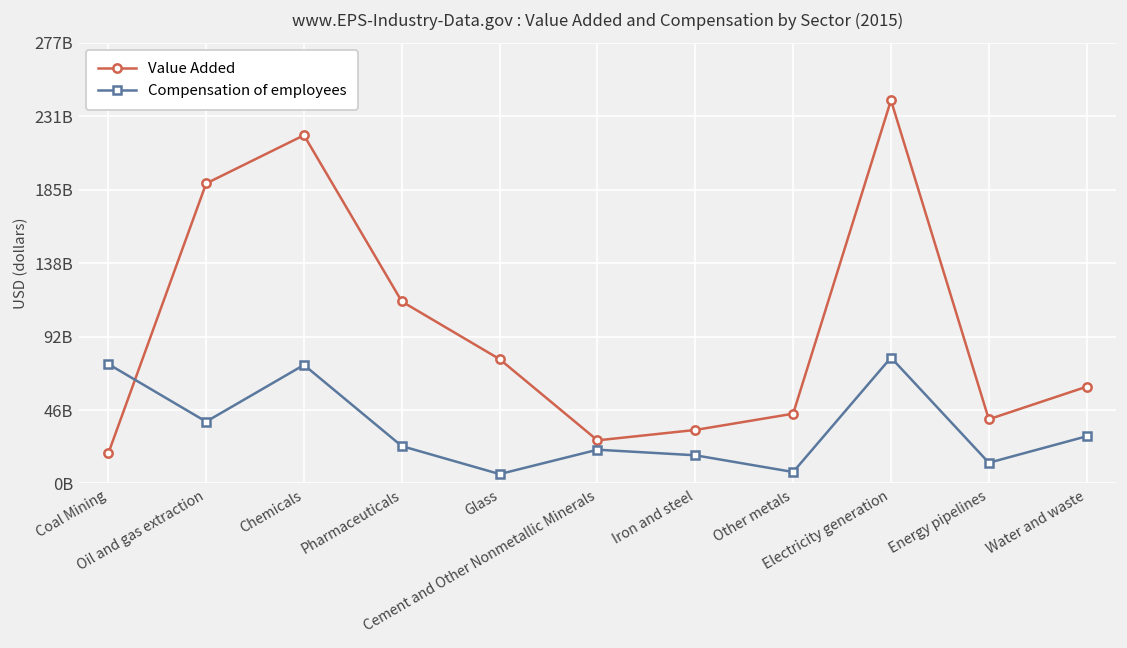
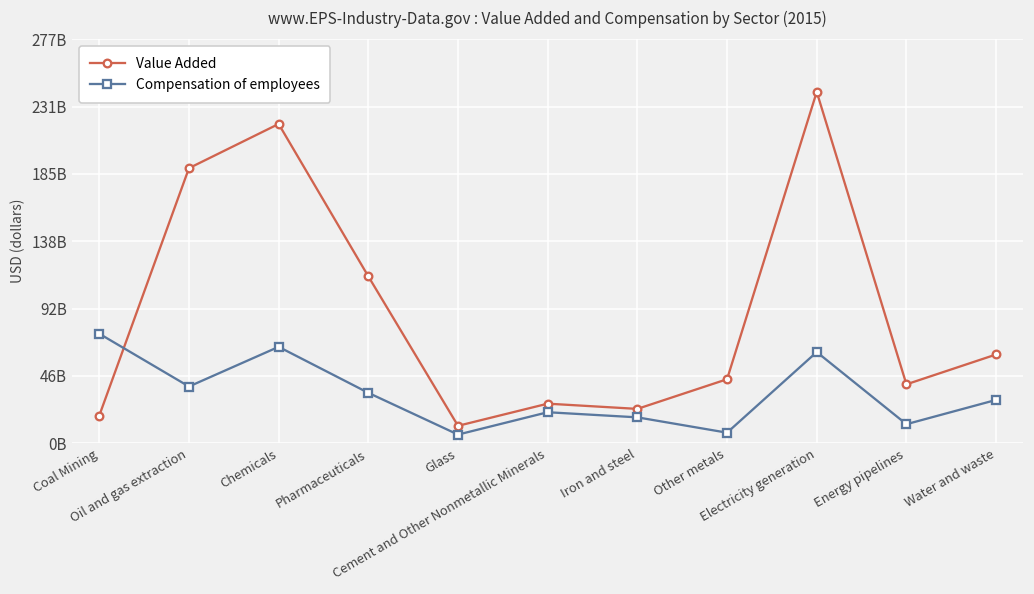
  {
    "Value Added": {
      "Coal Mining": 19000000000,
      "Oil and gas extraction": 188000000000,
      "Chemicals": 219000000000,
      "Pharmaceuticals": 114000000000,
-     "Glass": 78000000000,
+     "Glass": 12000000000,
      "Cement and Other Nonmetallic Minerals": 27000000000,
-     "Iron and steel": 34000000000,
+     "Iron and steel": 23000000000,
      "Other metals": 44000000000,
      "Electricity generation": 241000000000,
      "Energy pipelines": 40000000000,
      "Water and waste": 61000000000
    },
    "Compensation of employees": {
      "Coal Mining": 75000000000,
      "Oil and gas extraction": 39000000000,
-     "Chemicals": 74000000000,
-     "Pharmaceuticals": 23000000000,
+     "Chemicals": 66000000000,
+     "Pharmaceuticals": 34000000000,
      "Glass": 6000000000,
      "Cement and Other Nonmetallic Minerals": 21000000000,
      "Iron and steel": 18000000000,
      "Other metals": 7000000000,
-     "Electricity generation": 79000000000,
+     "Electricity generation": 62000000000,
      "Energy pipelines": 13000000000,
      "Water and waste": 30000000000
    }
  }
